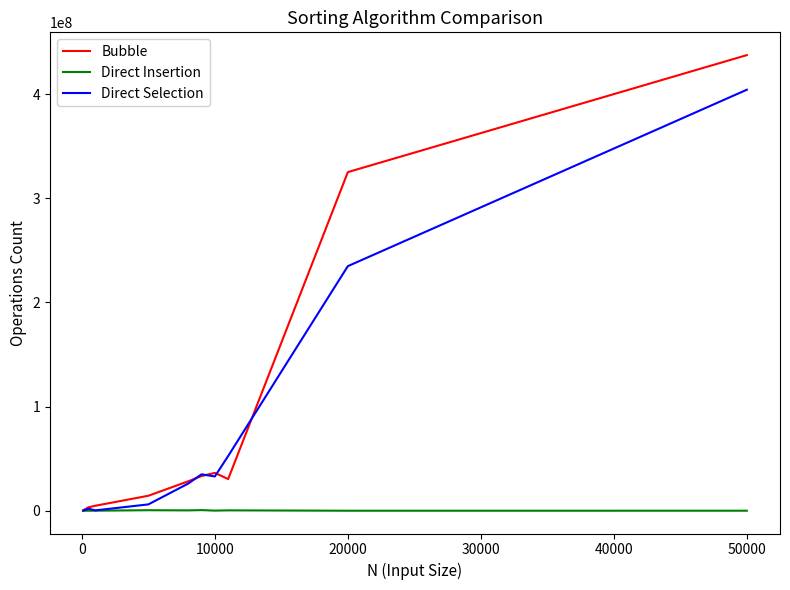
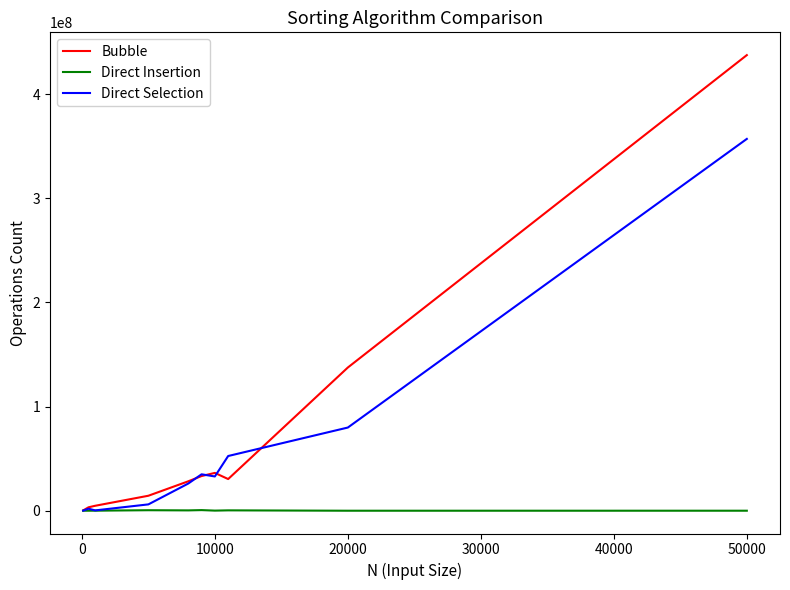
  {
    "Bubble": {
      "10000": 36000000,
-     "20000": 325000000,
+     "20000": 137000000,
      "50000": 437000000
    },
    "Direct Insertion": {
      "10000": 0,
      "20000": 0,
      "50000": 0
    },
    "Direct Selection": {
      "10000": 33000000,
-     "20000": 235000000,
-     "50000": 404000000
+     "20000": 80000000,
+     "50000": 357000000
    }
  }
